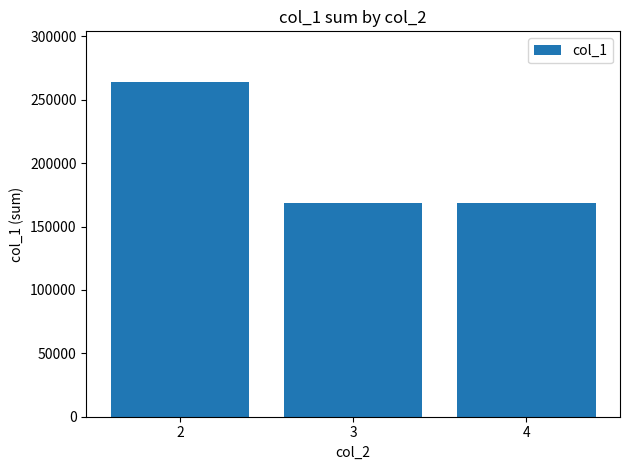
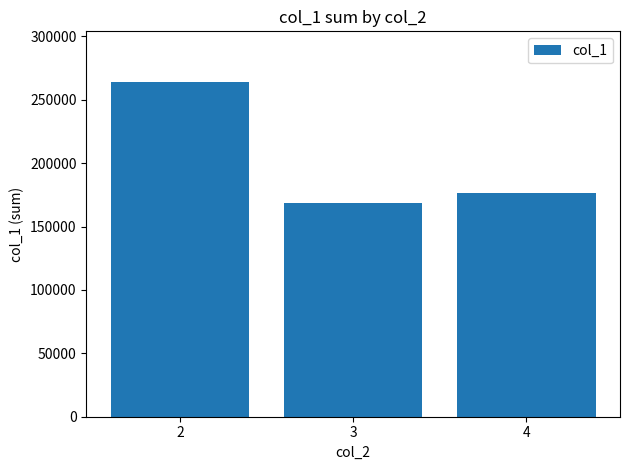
  {
    "2": 264000,
    "3": 169000,
-   "4": 168000
+   "4": 176000
  }
